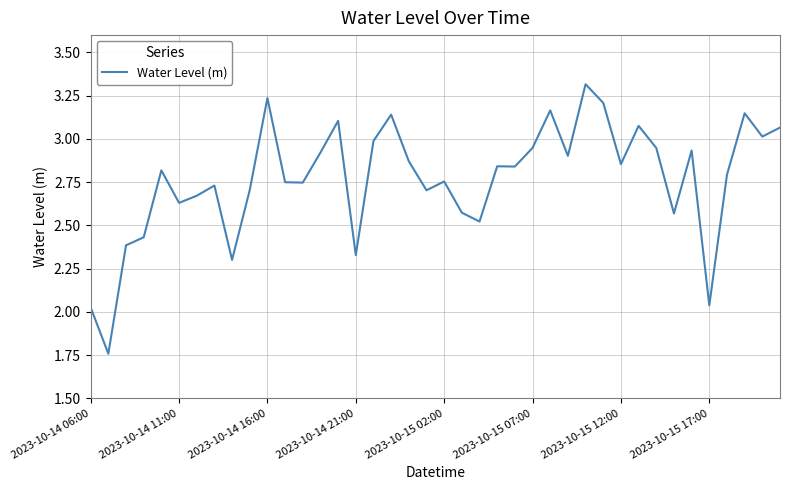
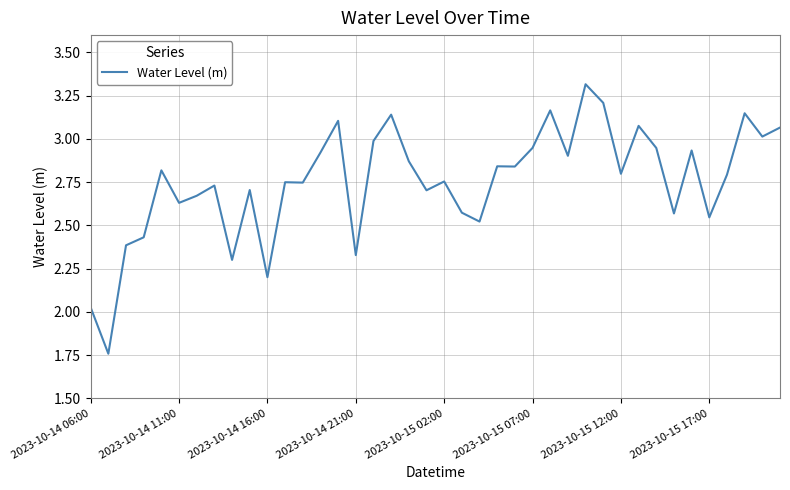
  {
    "2023-10-14 06:00": 2.03,
    "2023-10-14 11:00": 2.63,
-   "2023-10-14 16:00": 3.24,
+   "2023-10-14 16:00": 2.20,
    "2023-10-14 21:00": 2.33,
    "2023-10-15 02:00": 2.75,
    "2023-10-15 07:00": 2.95,
-   "2023-10-15 12:00": 2.85,
-   "2023-10-15 17:00": 2.04
+   "2023-10-15 12:00": 2.80,
+   "2023-10-15 17:00": 2.55
  }
